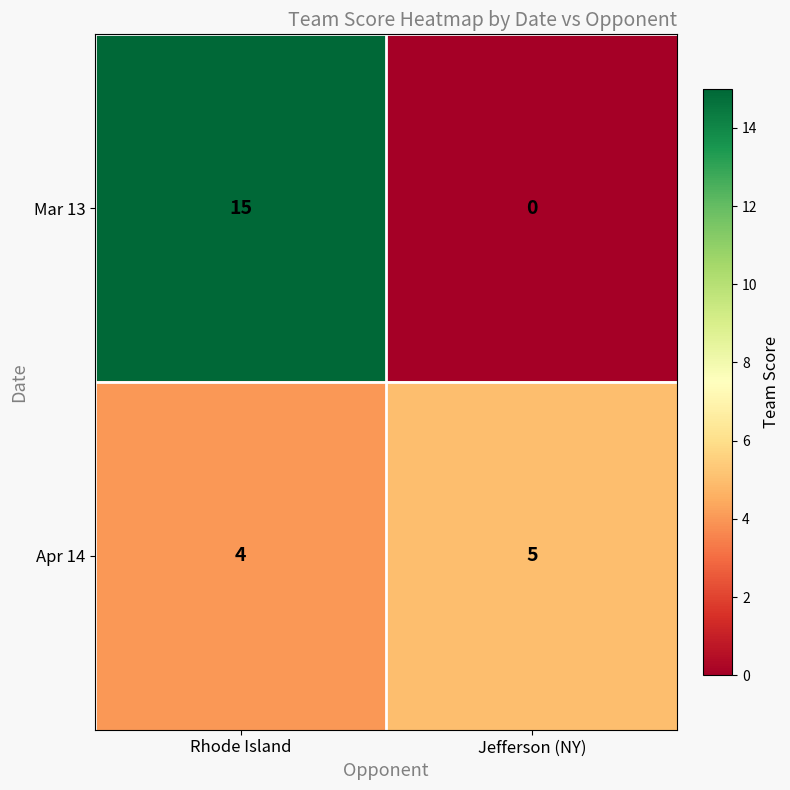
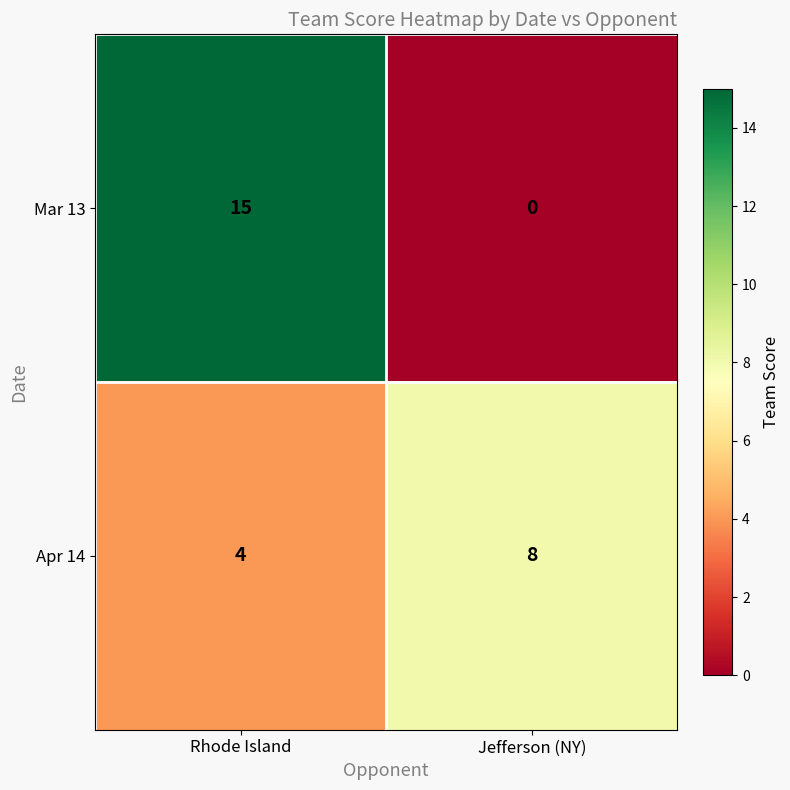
  {
    "Mar 13": {
      "Rhode Island": 15,
      "Jefferson (NY)": 0
    },
    "Apr 14": {
      "Rhode Island": 4,
-     "Jefferson (NY)": 5
+     "Jefferson (NY)": 8
    }
  }
